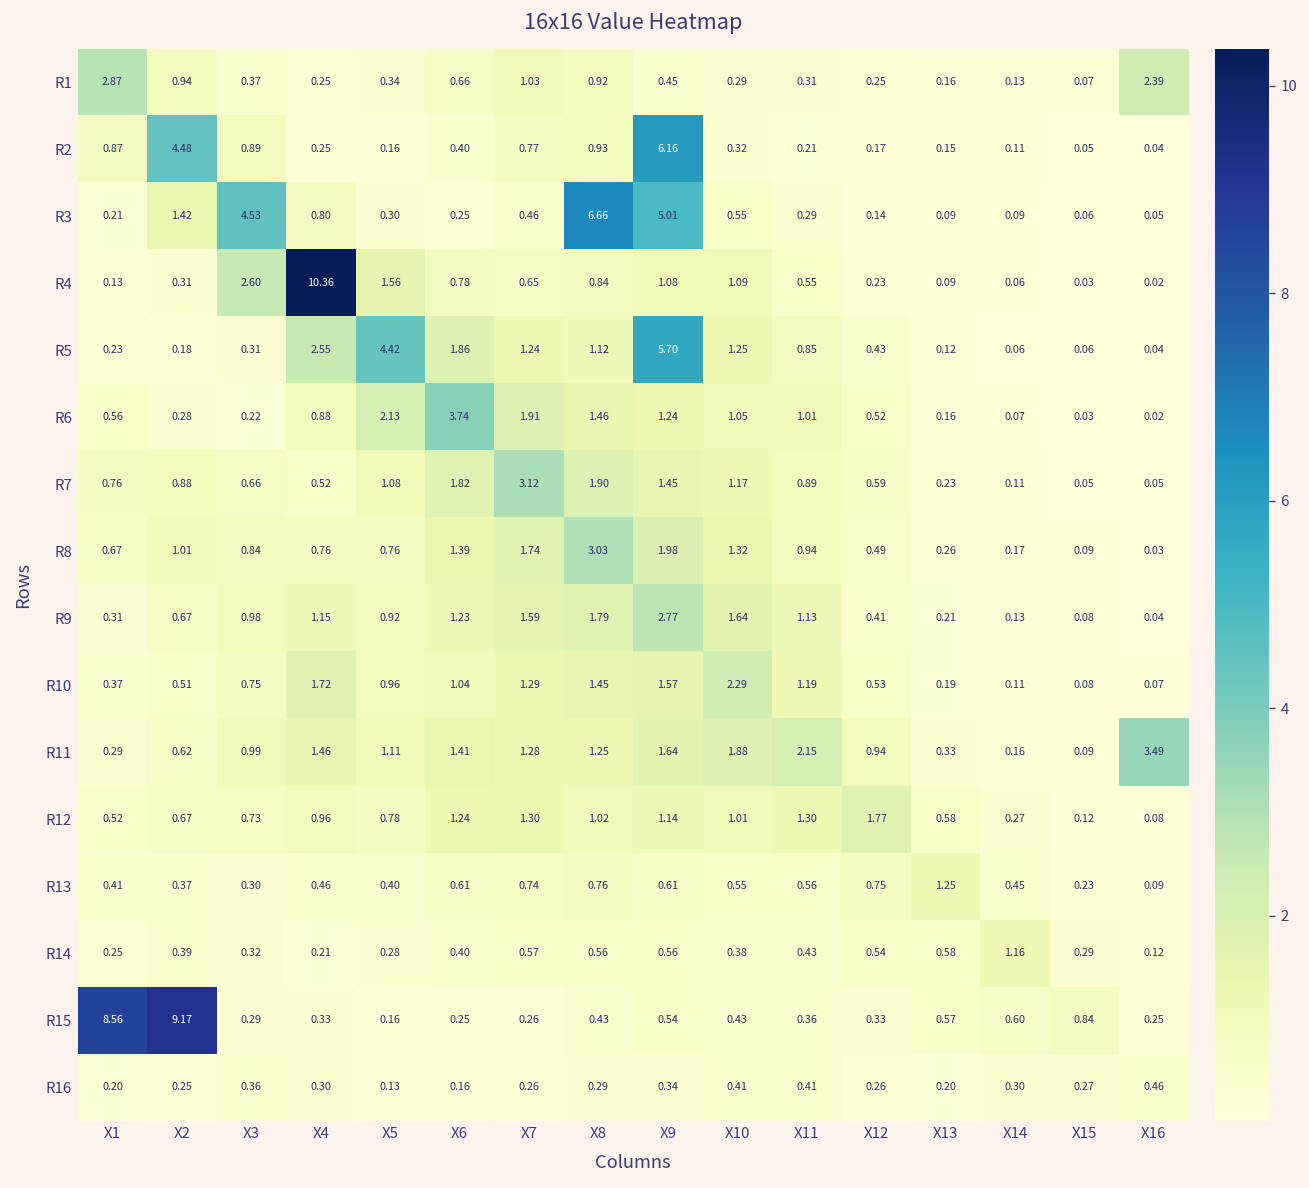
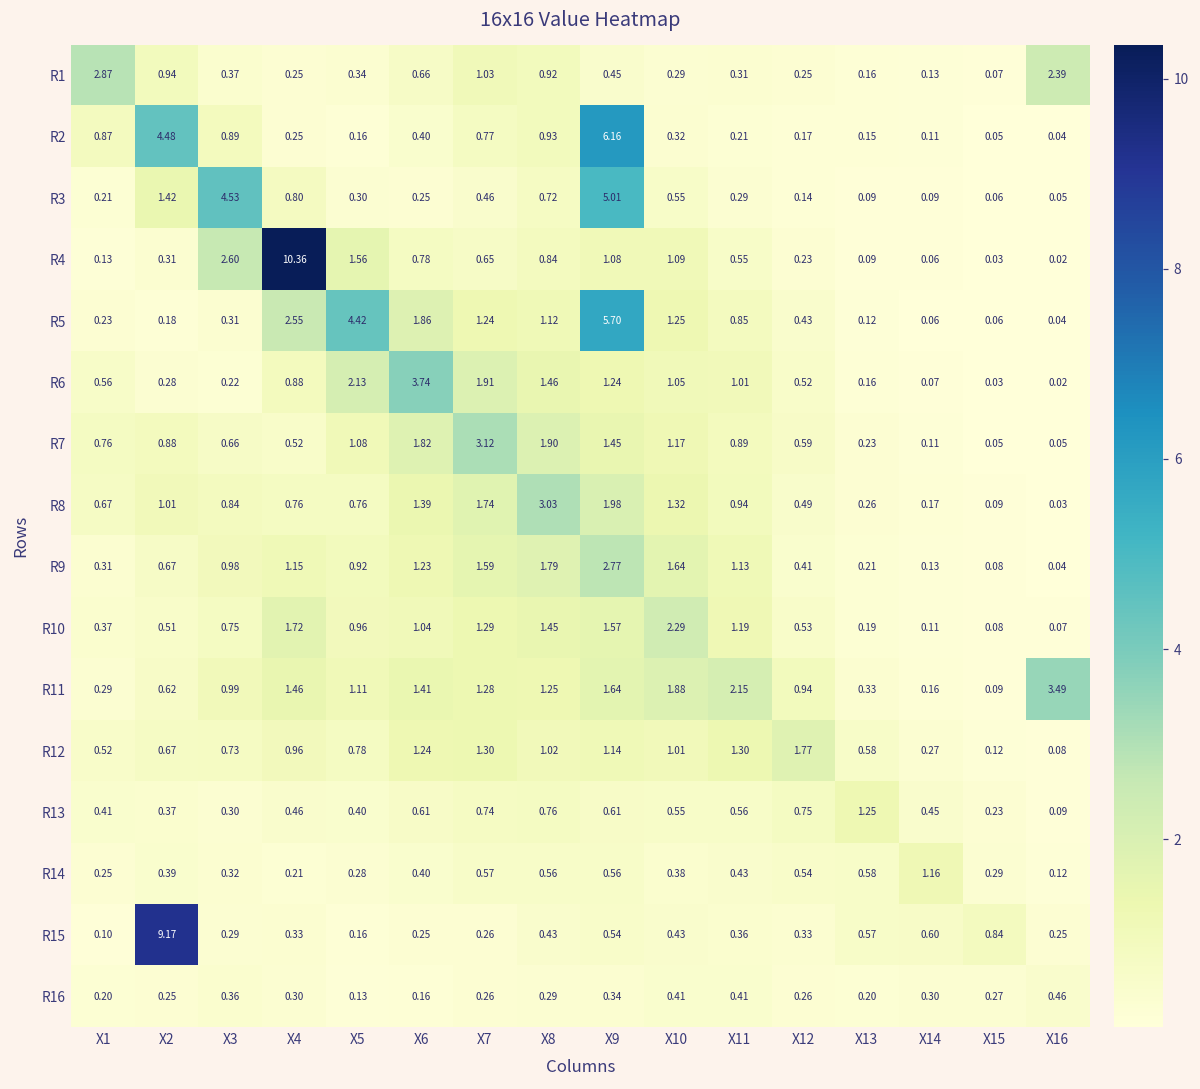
  {
    "R3": {
      "X1": 0.21,
      "X2": 1.42,
      "X3": 4.53,
      "X4": 0.80,
      "X5": 0.30,
      "X6": 0.25,
      "X7": 0.46,
-     "X8": 6.66,
+     "X8": 0.72,
      "X9": 5.01,
      "X10": 0.55,
      "X11": 0.29,
      "X12": 0.14,
      "X13": 0.09,
      "X14": 0.09,
      "X15": 0.06,
      "X16": 0.05
    },
    "R15": {
-     "X1": 8.56,
+     "X1": 0.10,
      "X2": 9.17,
      "X3": 0.29,
      "X4": 0.33,
      "X5": 0.16,
      "X6": 0.25,
      "X7": 0.26,
      "X8": 0.43,
      "X9": 0.54,
      "X10": 0.43,
      "X11": 0.36,
      "X12": 0.33,
      "X13": 0.57,
      "X14": 0.60,
      "X15": 0.84,
      "X16": 0.25
    }
  }
